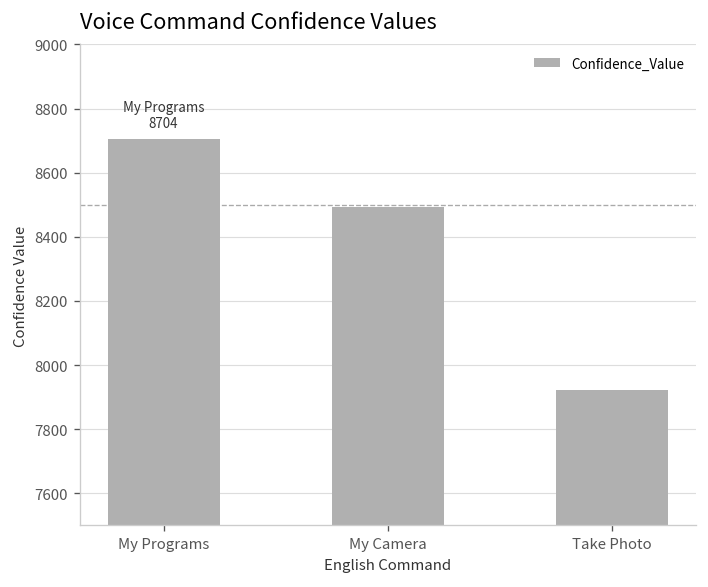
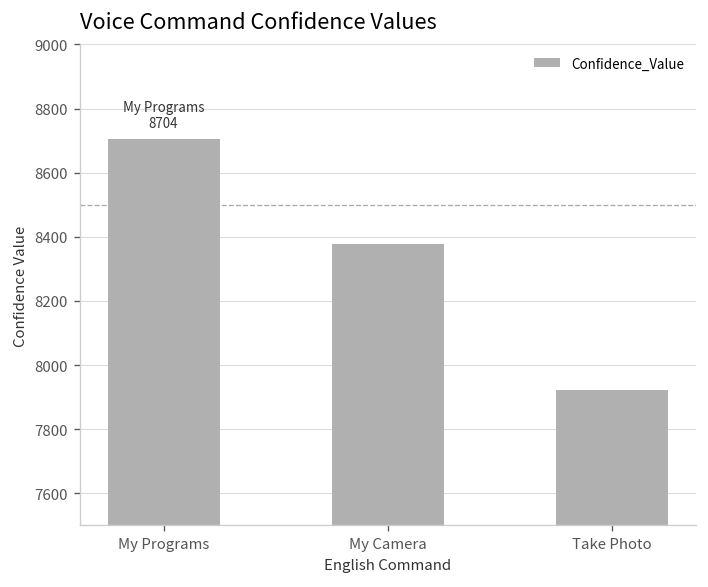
  {
-   "My Camera": 8490,
+   "My Camera": 8380,
    "Take Photo": 7920
  }
